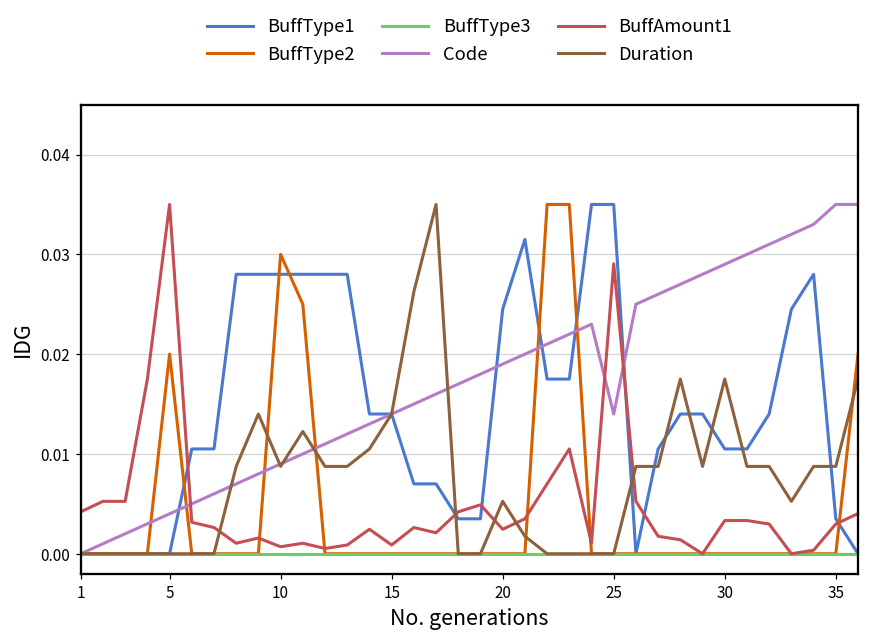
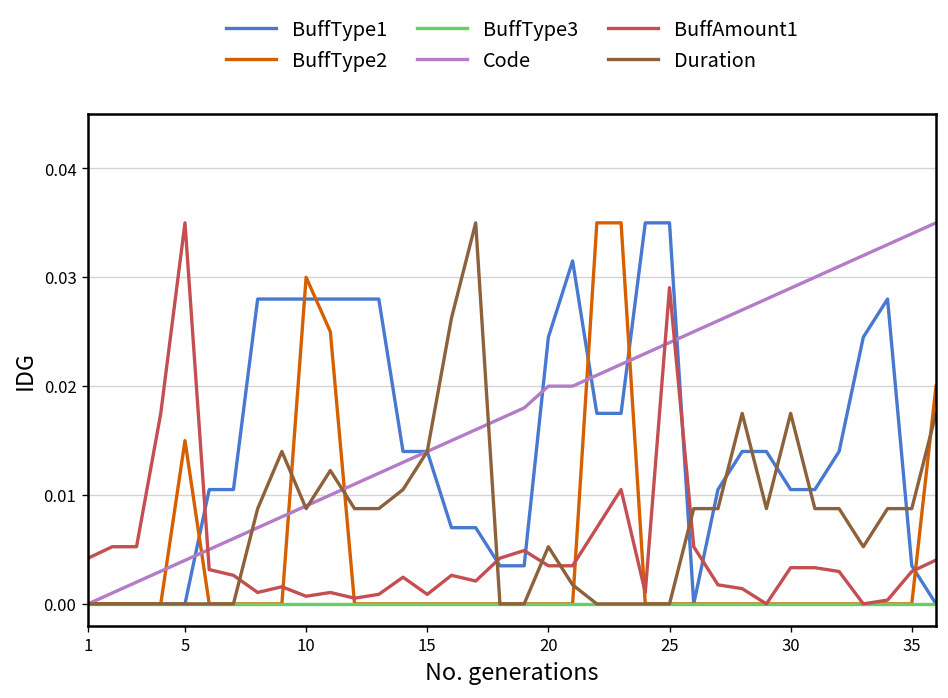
  {
    "BuffType1": {
      "10": 0.028,
      "20": 0.025,
      "25": 0.035,
      "30": 0.011,
      "35": 0.004
    },
    "BuffType2": {
-     "5": 0.020,
+     "5": 0.015,
      "10": 0.030
    },
    "BuffType3": {
      "10": 0.000
    },
    "Code": {
      "5": 0.004,
-     "20": 0.019,
-     "25": 0.014,
+     "20": 0.020,
+     "25": 0.024,
      "30": 0.029,
-     "35": 0.035
+     "35": 0.034
    },
    "BuffAmount1": {
      "1": 0.004,
      "5": 0.035,
      "10": 0.001,
      "15": 0.001,
-     "20": 0.002,
+     "20": 0.004,
      "25": 0.029,
      "30": 0.003,
      "35": 0.003
    },
    "Duration": {
      "20": 0.005,
      "30": 0.018,
      "35": 0.009
    }
  }
